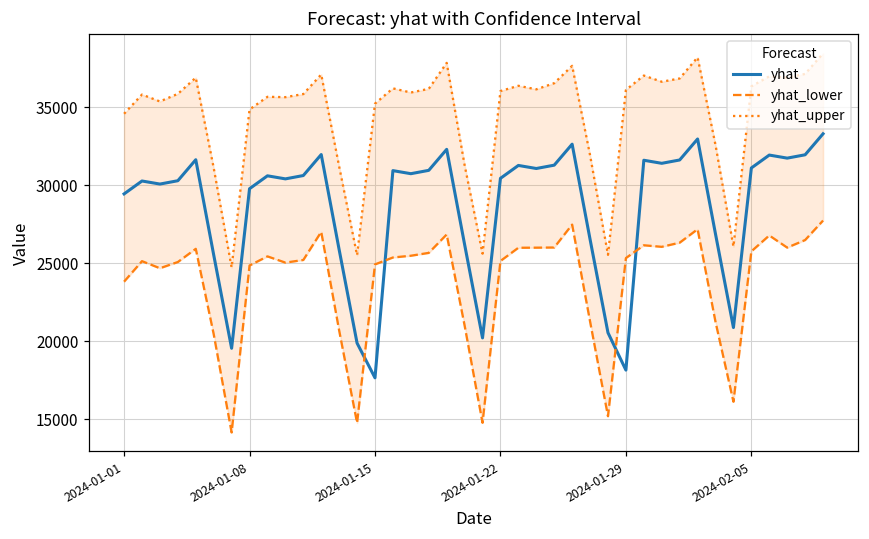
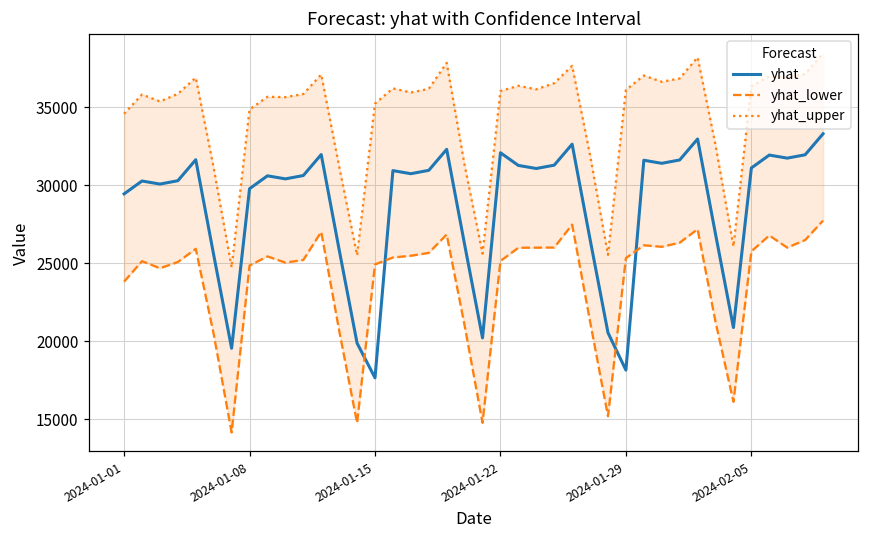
  {
    "yhat": {
      "2024-01-01": 29500,
      "2024-01-08": 29800,
      "2024-01-15": 17600,
-     "2024-01-22": 30500,
+     "2024-01-22": 32100,
      "2024-01-29": 18100,
      "2024-02-05": 31100
    }
  }
